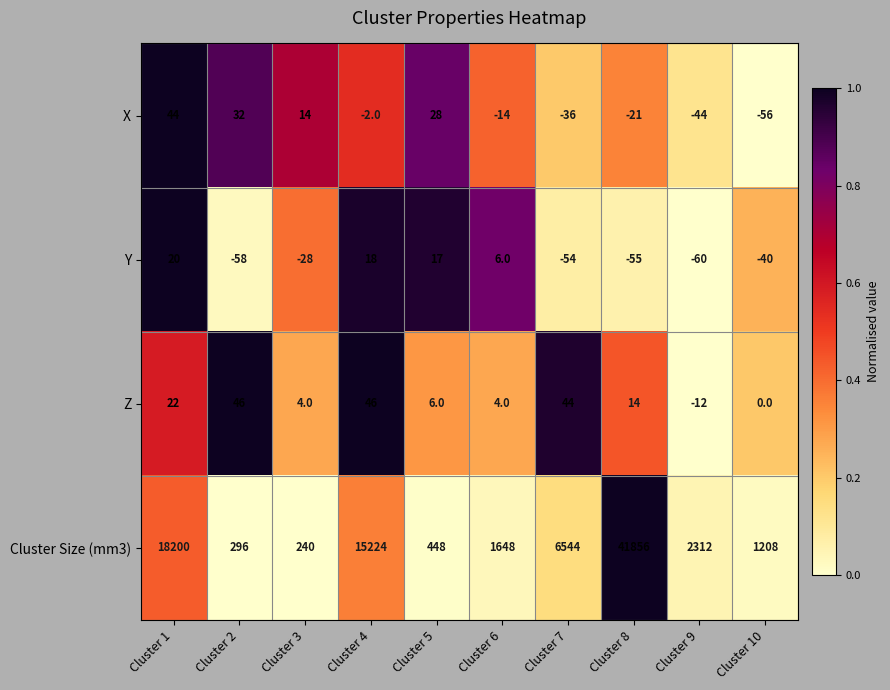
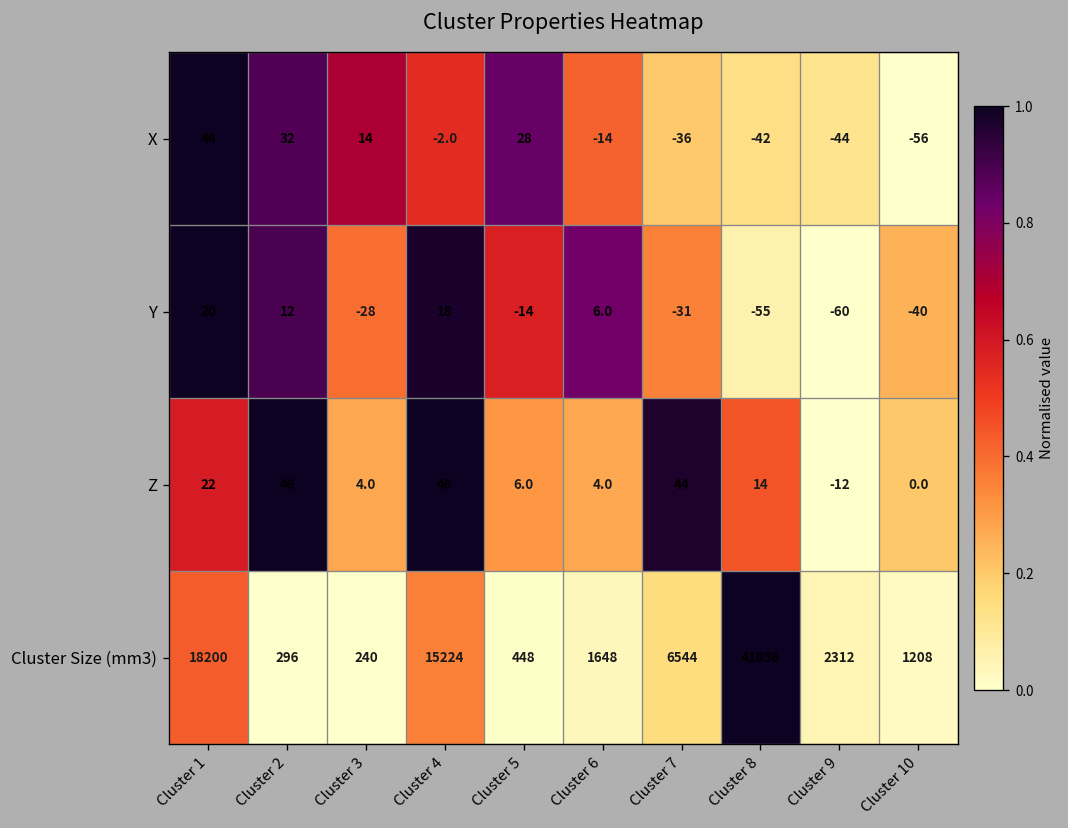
  {
    "X": {
      "Cluster 2": 32,
      "Cluster 3": 14,
      "Cluster 4": -2.0,
      "Cluster 5": 28,
      "Cluster 6": -14,
      "Cluster 7": -36,
-     "Cluster 8": -21,
+     "Cluster 8": -42,
      "Cluster 9": -44,
      "Cluster 10": -56
    },
    "Y": {
-     "Cluster 2": -58,
+     "Cluster 2": 12,
      "Cluster 3": -28,
-     "Cluster 5": 17,
+     "Cluster 5": -14,
      "Cluster 6": 6.0,
-     "Cluster 7": -54,
+     "Cluster 7": -31,
      "Cluster 8": -55,
      "Cluster 9": -60,
      "Cluster 10": -40
    },
    "Z": {
      "Cluster 1": 22,
      "Cluster 3": 4.0,
      "Cluster 5": 6.0,
      "Cluster 6": 4.0,
      "Cluster 8": 14,
      "Cluster 9": -12,
      "Cluster 10": 0.0
    },
    "Cluster Size (mm3)": {
      "Cluster 1": 18200,
      "Cluster 2": 296,
      "Cluster 3": 240,
      "Cluster 4": 15224,
      "Cluster 5": 448,
      "Cluster 6": 1648,
      "Cluster 7": 6544,
      "Cluster 9": 2312,
      "Cluster 10": 1208
    }
  }
